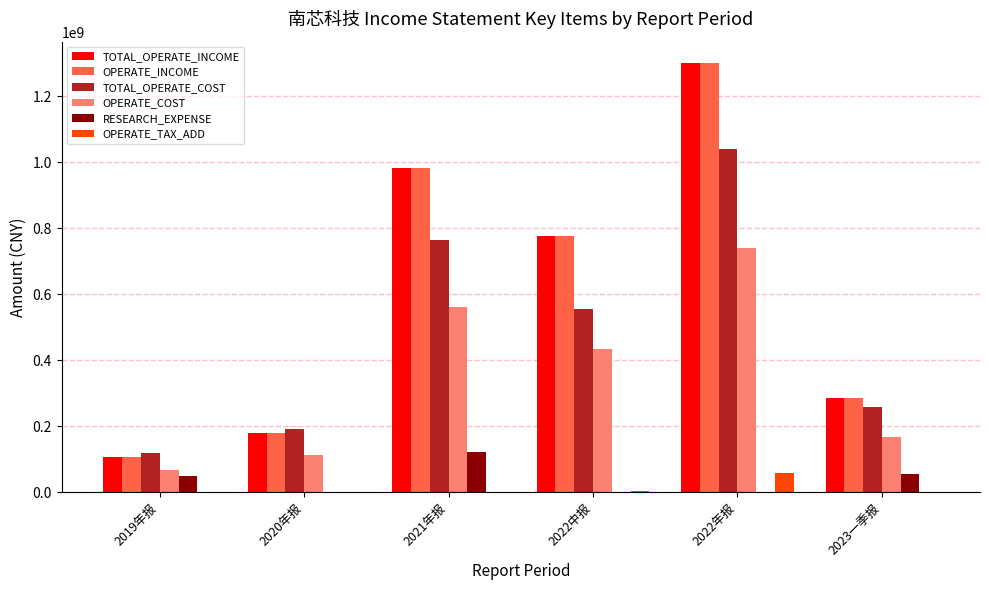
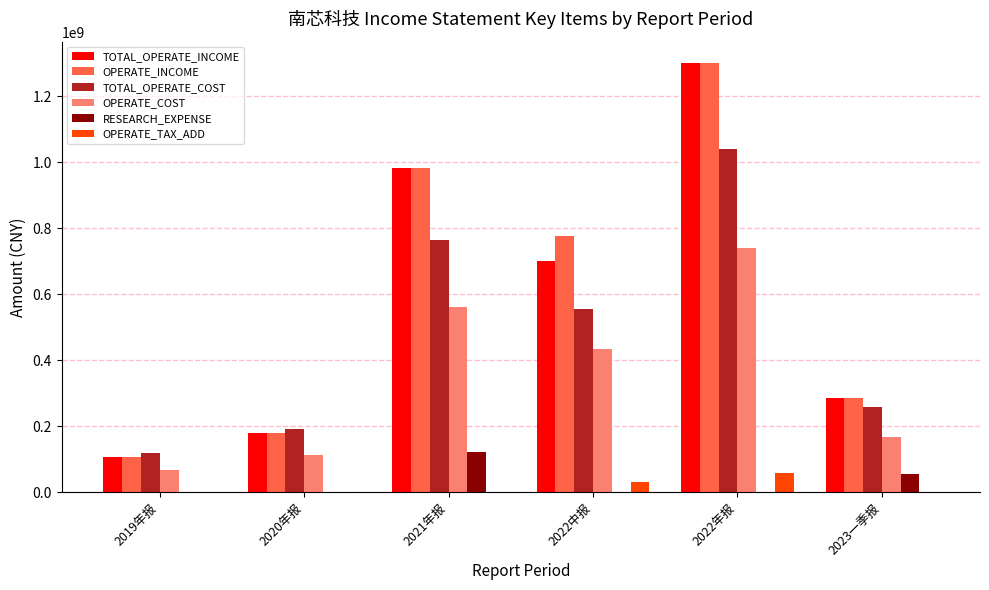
  {
    "TOTAL_OPERATE_INCOME": {
      "2019年报": 110000000,
      "2020年报": 180000000,
      "2021年报": 980000000,
-     "2022中报": 780000000,
+     "2022中报": 700000000,
      "2022年报": 1300000000,
      "2023一季报": 290000000
    },
    "TOTAL_OPERATE_COST": {
      "2019年报": 120000000,
      "2020年报": 190000000,
      "2021年报": 760000000,
      "2022中报": 550000000,
      "2022年报": 1040000000,
      "2023一季报": 260000000
    },
    "RESEARCH_EXPENSE": {
-     "2019年报": 50000000,
+     "2019年报": 0,
      "2020年报": 0,
      "2021年报": 120000000,
      "2022中报": 0,
      "2022年报": 0,
      "2023一季报": 60000000
    },
    "OPERATE_TAX_ADD": {
-     "2022中报": 0,
+     "2022中报": 30000000,
      "2022年报": 60000000
    }
  }
